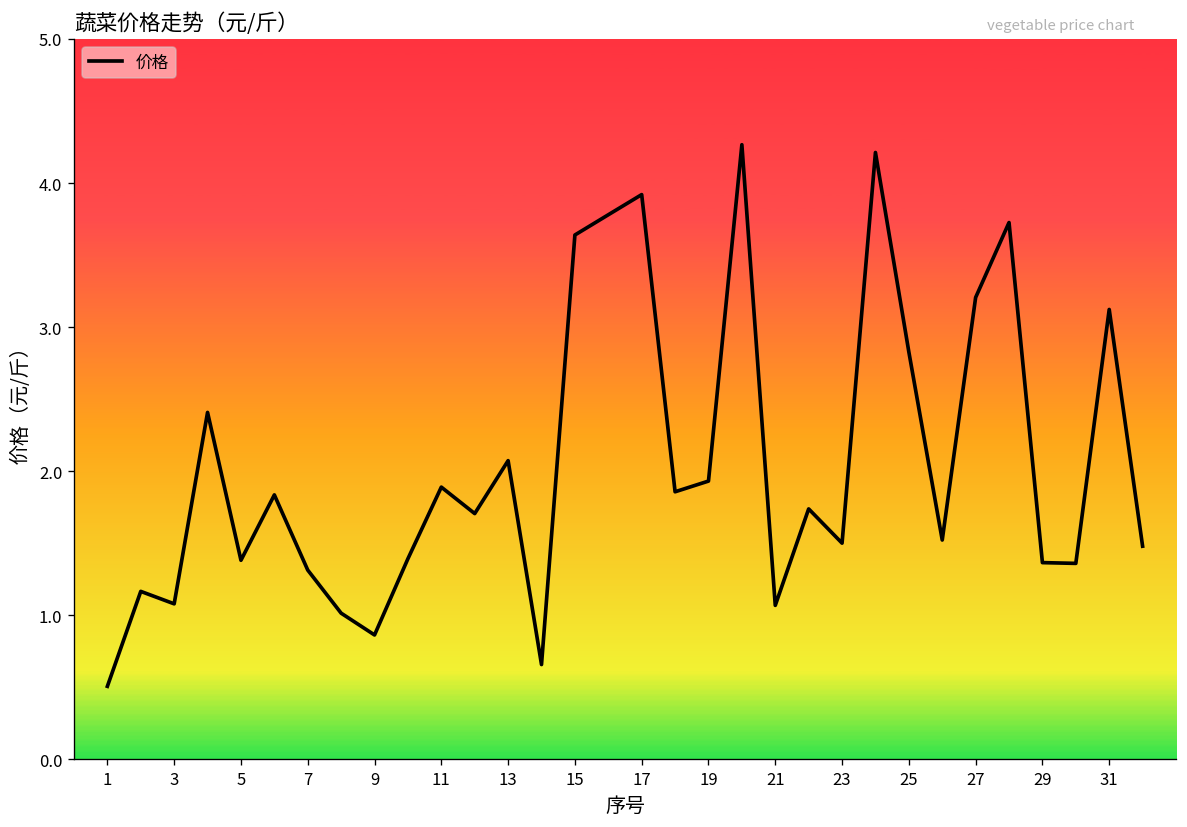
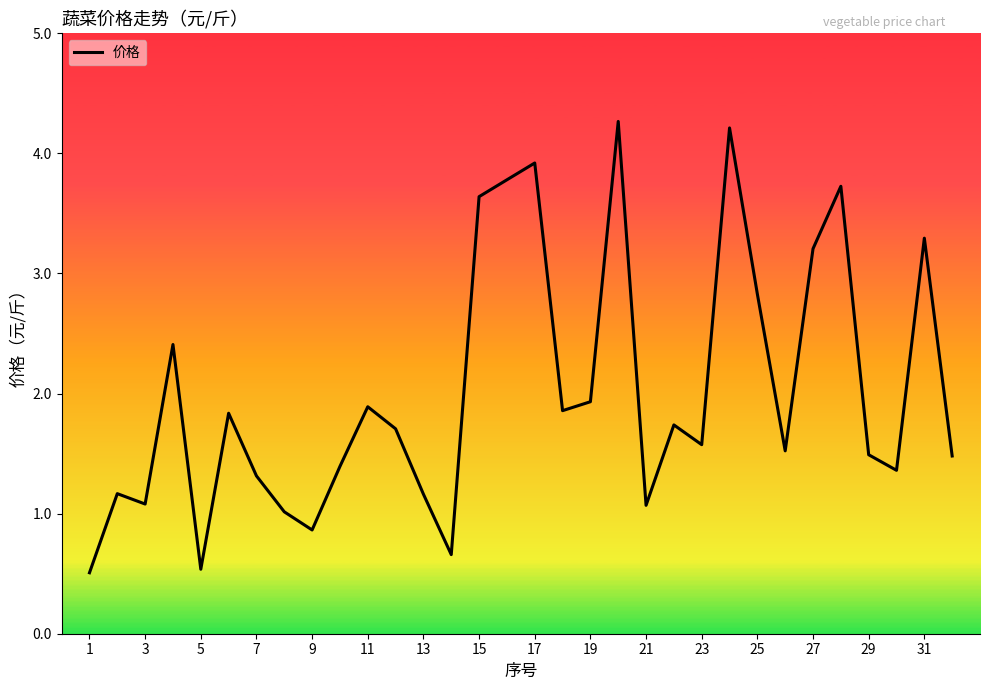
  {
    "1": 0.51,
    "3": 1.08,
-   "5": 1.38,
+   "5": 0.54,
    "7": 1.31,
    "9": 0.86,
    "11": 1.89,
-   "13": 2.07,
+   "13": 1.16,
    "15": 3.64,
    "17": 3.92,
    "19": 1.93,
    "21": 1.07,
-   "23": 1.50,
+   "23": 1.57,
    "25": 2.83,
    "27": 3.21,
-   "29": 1.37,
-   "31": 3.12
+   "29": 1.49,
+   "31": 3.29
  }
